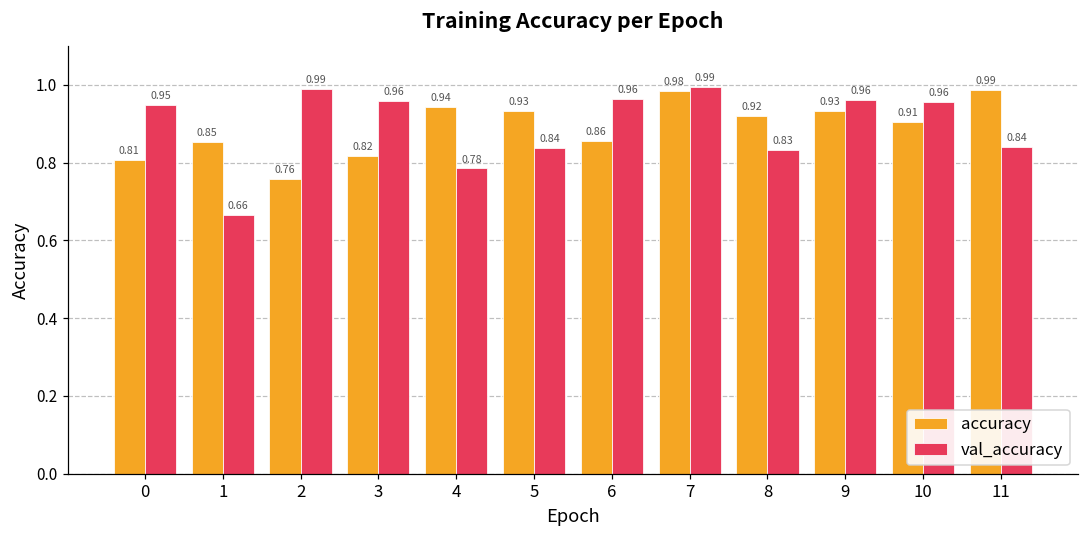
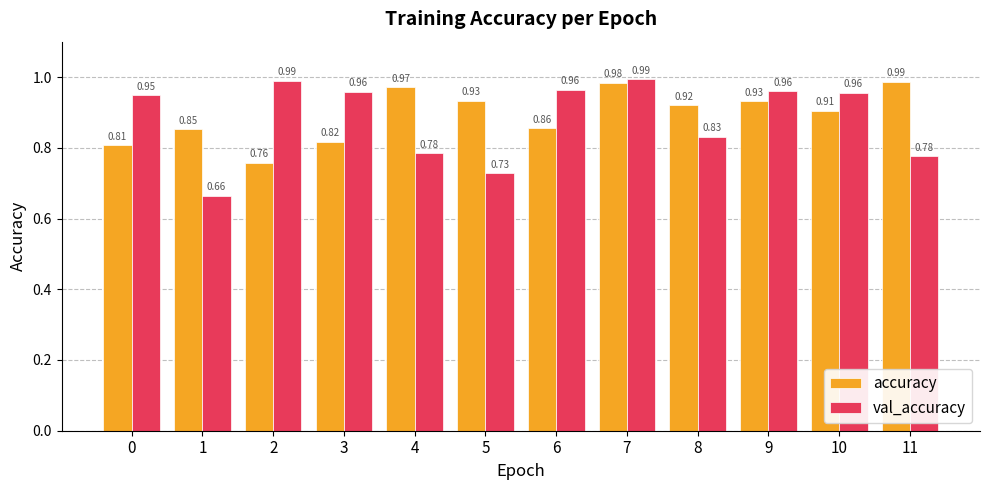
  {
    "accuracy": {
      "0": 0.81,
      "1": 0.85,
      "2": 0.76,
      "3": 0.82,
-     "4": 0.94,
+     "4": 0.97,
      "5": 0.93,
      "6": 0.86,
      "7": 0.98,
      "8": 0.92,
      "9": 0.93,
      "10": 0.91,
      "11": 0.99
    },
    "val_accuracy": {
      "0": 0.95,
      "1": 0.66,
      "2": 0.99,
      "3": 0.96,
      "4": 0.78,
-     "5": 0.84,
+     "5": 0.73,
      "6": 0.96,
      "7": 0.99,
      "8": 0.83,
      "9": 0.96,
      "10": 0.96,
-     "11": 0.84
+     "11": 0.78
    }
  }
